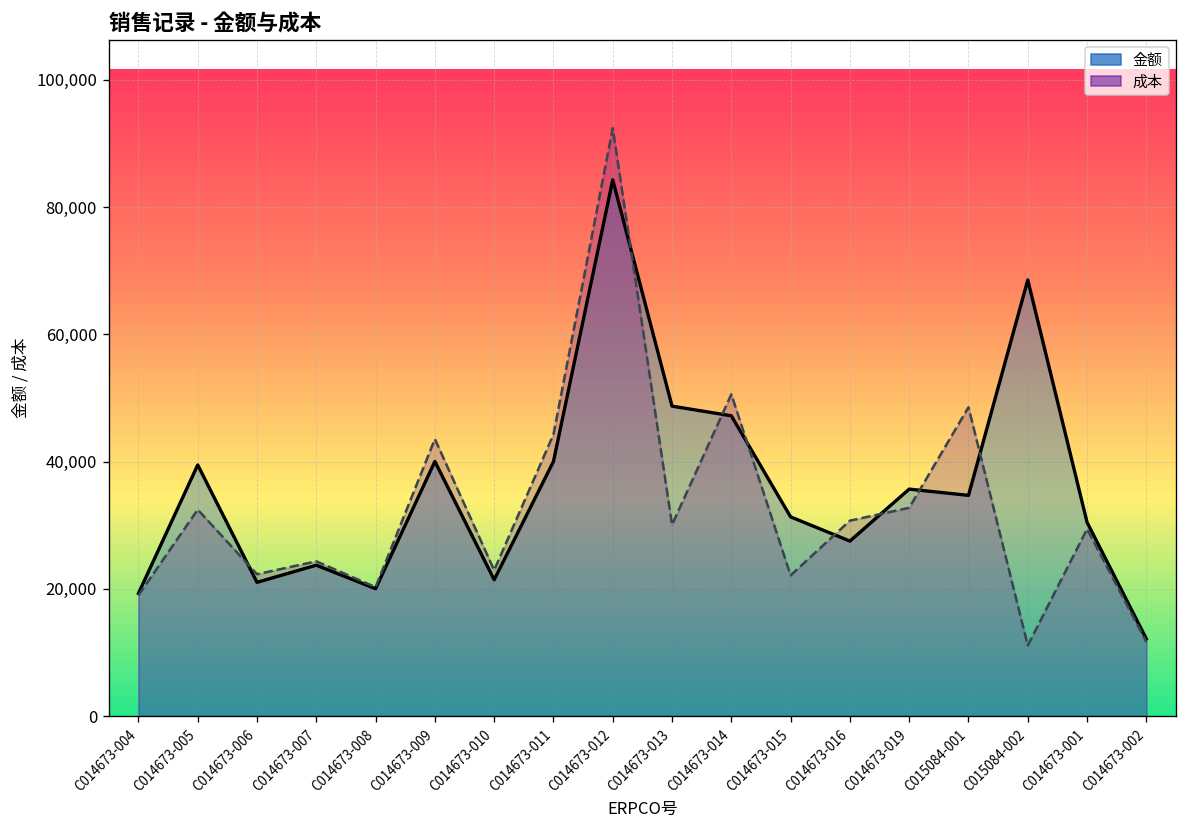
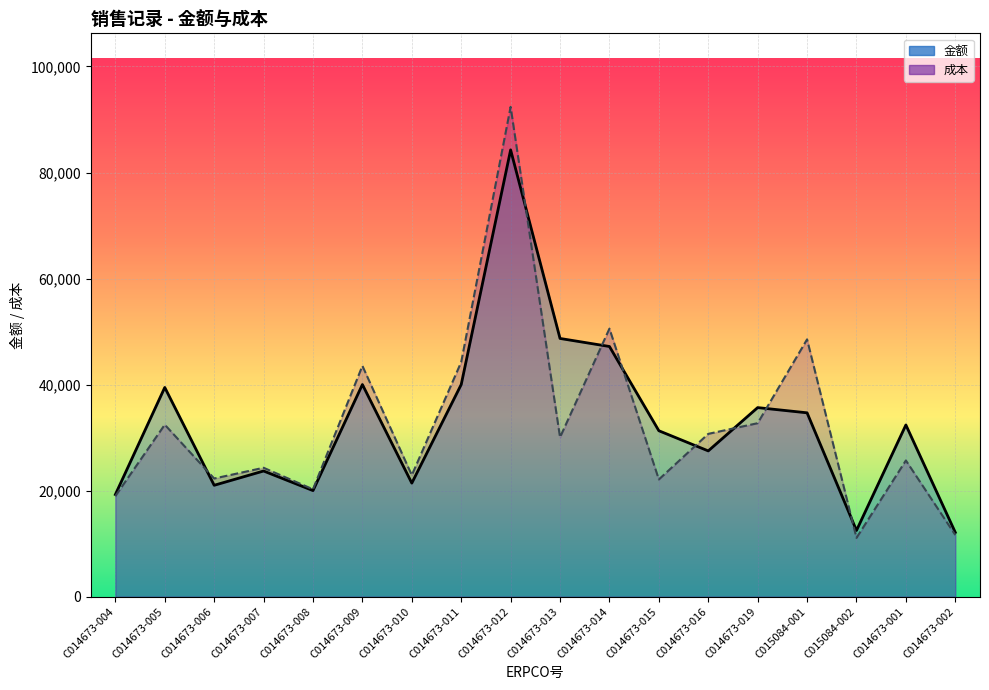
  {
    "金额": {
      "C014673-005": "39,000",
      "C014673-006": "21,000",
      "C014673-007": "24,000",
      "C014673-009": "40,000",
      "C014673-010": "21,000",
      "C014673-011": "40,000",
      "C014673-012": "84,000",
      "C014673-013": "49,000",
      "C014673-014": "47,000",
      "C014673-015": "31,000",
      "C014673-016": "27,000",
      "C014673-019": "36,000",
      "C015084-001": "35,000",
-     "C015084-002": "69,000",
-     "C014673-001": "30,000",
+     "C015084-002": "12,000",
+     "C014673-001": "32,000",
      "C014673-002": "12,000"
    },
    "成本": {
      "C014673-005": "32,000",
      "C014673-006": "22,000",
      "C014673-007": "24,000",
      "C014673-009": "44,000",
      "C014673-010": "23,000",
      "C014673-011": "44,000",
      "C014673-012": "92,000",
      "C014673-013": "30,000",
      "C014673-014": "51,000",
      "C014673-015": "22,000",
      "C014673-016": "31,000",
      "C014673-019": "33,000",
      "C015084-001": "49,000",
      "C015084-002": "11,000",
-     "C014673-001": "29,000",
+     "C014673-001": "26,000",
      "C014673-002": "12,000"
    }
  }
